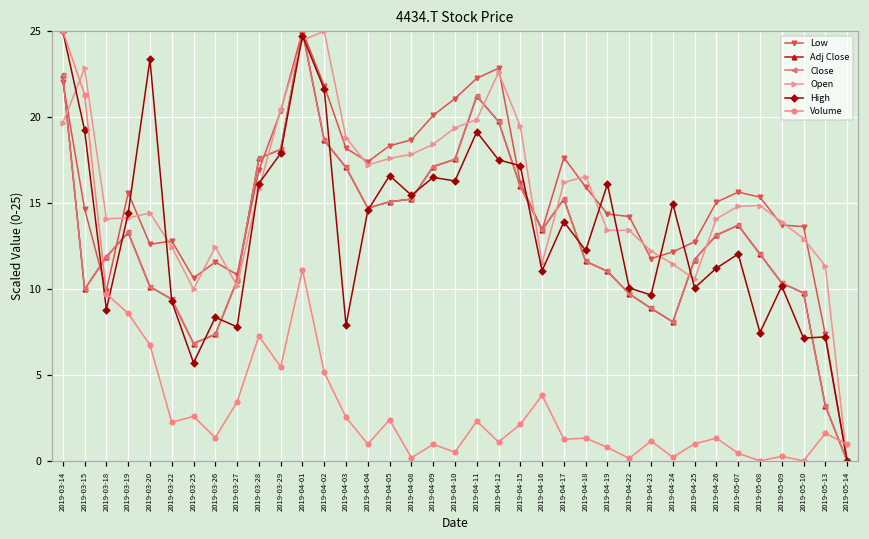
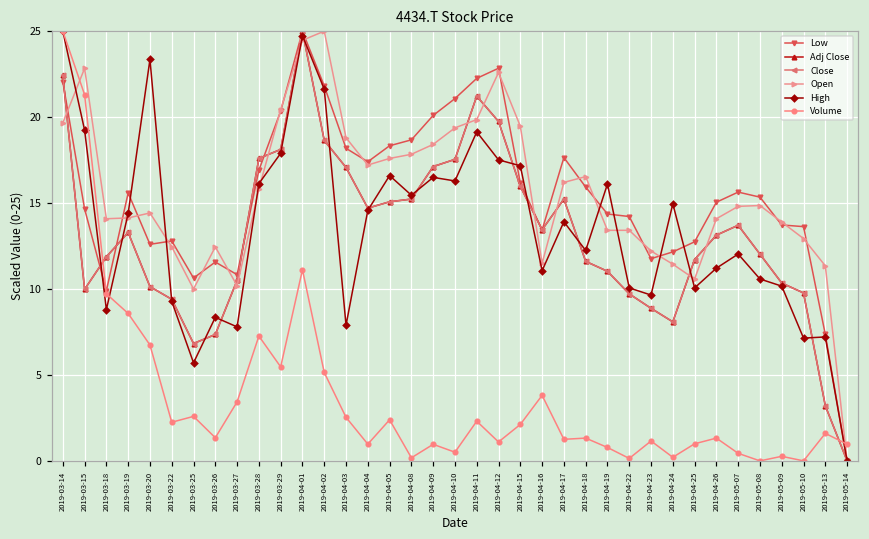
  {
    "High": {
      "2019-03-15": 19.2,
      "2019-03-18": 8.8,
      "2019-03-19": 14.4,
      "2019-03-20": 23.4,
      "2019-03-25": 5.7,
      "2019-03-26": 8.4,
      "2019-03-27": 7.8,
      "2019-03-28": 16.1,
      "2019-03-29": 17.9,
      "2019-04-01": 24.7,
      "2019-04-02": 21.6,
      "2019-04-03": 7.9,
      "2019-04-05": 16.6,
      "2019-04-08": 15.5,
      "2019-04-09": 16.5,
      "2019-04-10": 16.3,
      "2019-04-11": 19.1,
      "2019-04-12": 17.5,
      "2019-04-15": 17.2,
      "2019-04-16": 11.1,
      "2019-04-17": 13.9,
      "2019-04-18": 12.2,
      "2019-04-19": 16.1,
      "2019-04-22": 10.1,
      "2019-04-23": 9.6,
      "2019-04-24": 15.0,
      "2019-04-25": 10.1,
      "2019-04-26": 11.2,
      "2019-05-07": 12.0,
-     "2019-05-08": 7.5,
+     "2019-05-08": 10.6,
      "2019-05-09": 10.2,
      "2019-05-10": 7.1
    }
  }
